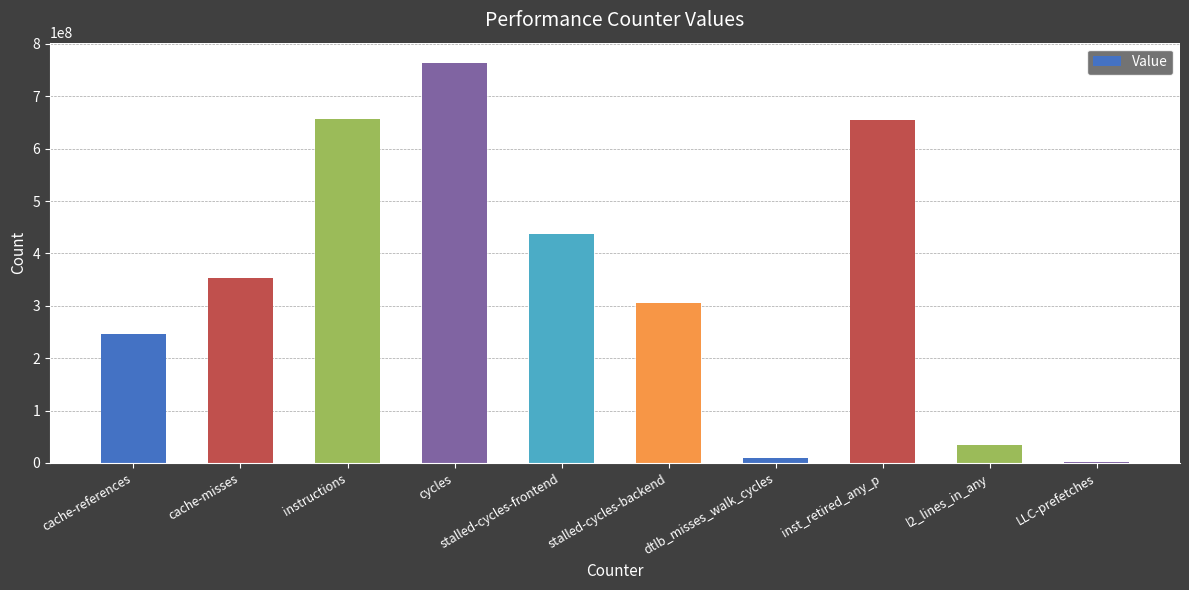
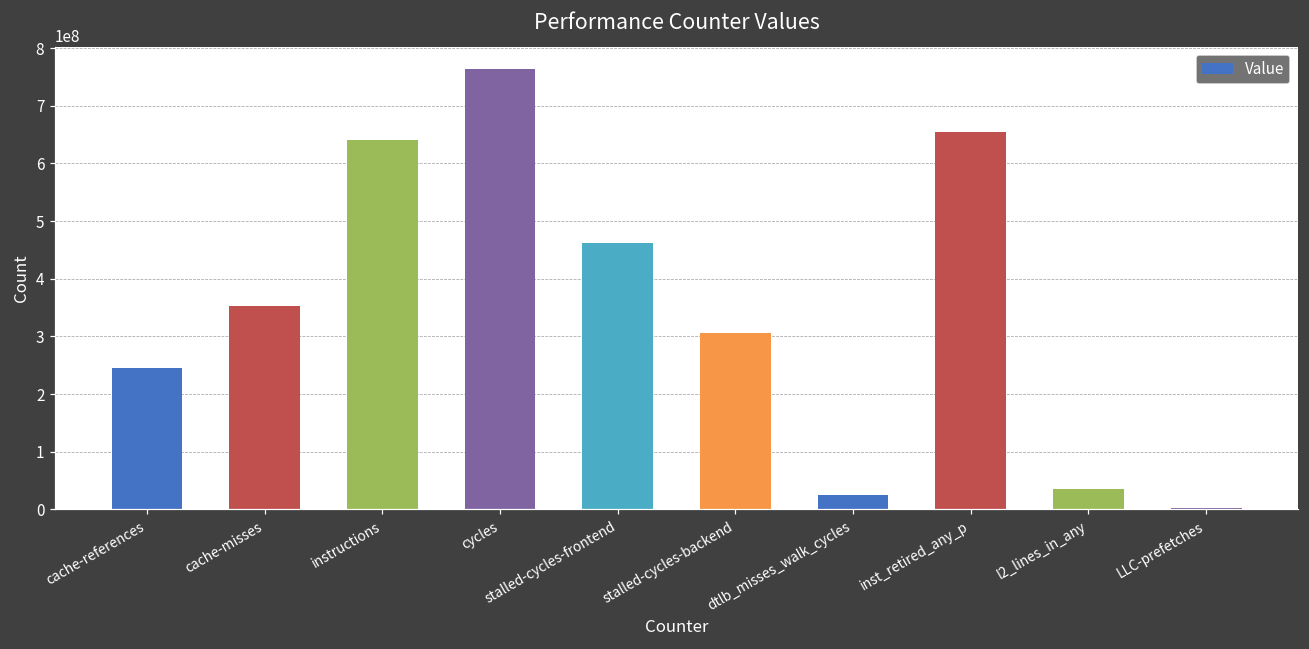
  {
    "cache-references": 250000000,
    "cache-misses": 350000000,
-   "instructions": 660000000,
+   "instructions": 640000000,
    "cycles": 760000000,
-   "stalled-cycles-frontend": 440000000,
+   "stalled-cycles-frontend": 460000000,
    "stalled-cycles-backend": 310000000,
-   "dtlb_misses_walk_cycles": 10000000,
+   "dtlb_misses_walk_cycles": 20000000,
    "inst_retired_any_p": 650000000,
    "l2_lines_in_any": 30000000
  }
